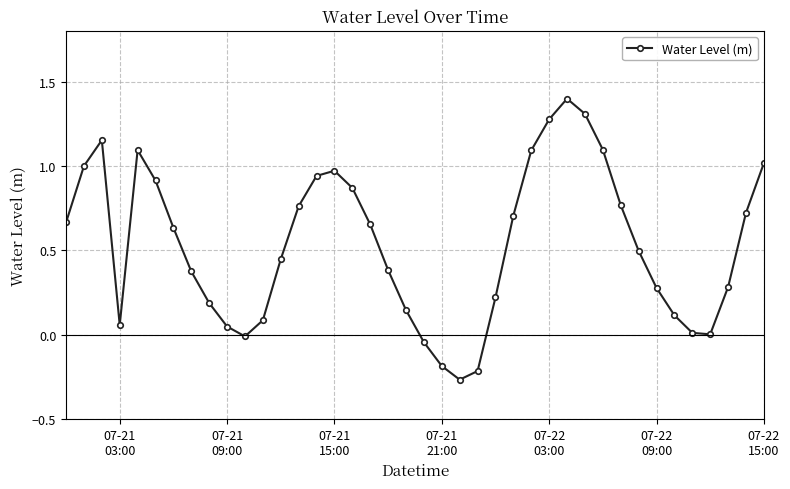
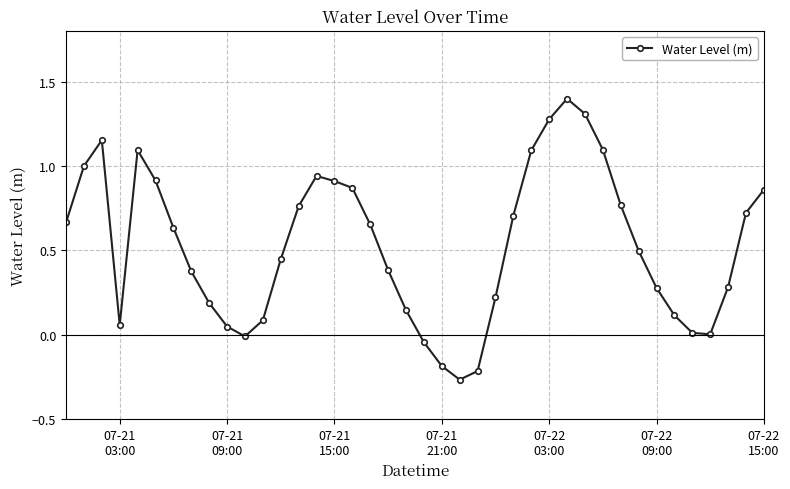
  {
    "07-21 03:00": 0.06,
    "07-21 09:00": 0.05,
-   "07-21 15:00": 0.97,
+   "07-21 15:00": 0.91,
    "07-21 21:00": -0.18,
    "07-22 03:00": 1.28,
    "07-22 09:00": 0.28,
-   "07-22 15:00": 1.02
+   "07-22 15:00": 0.86
  }
